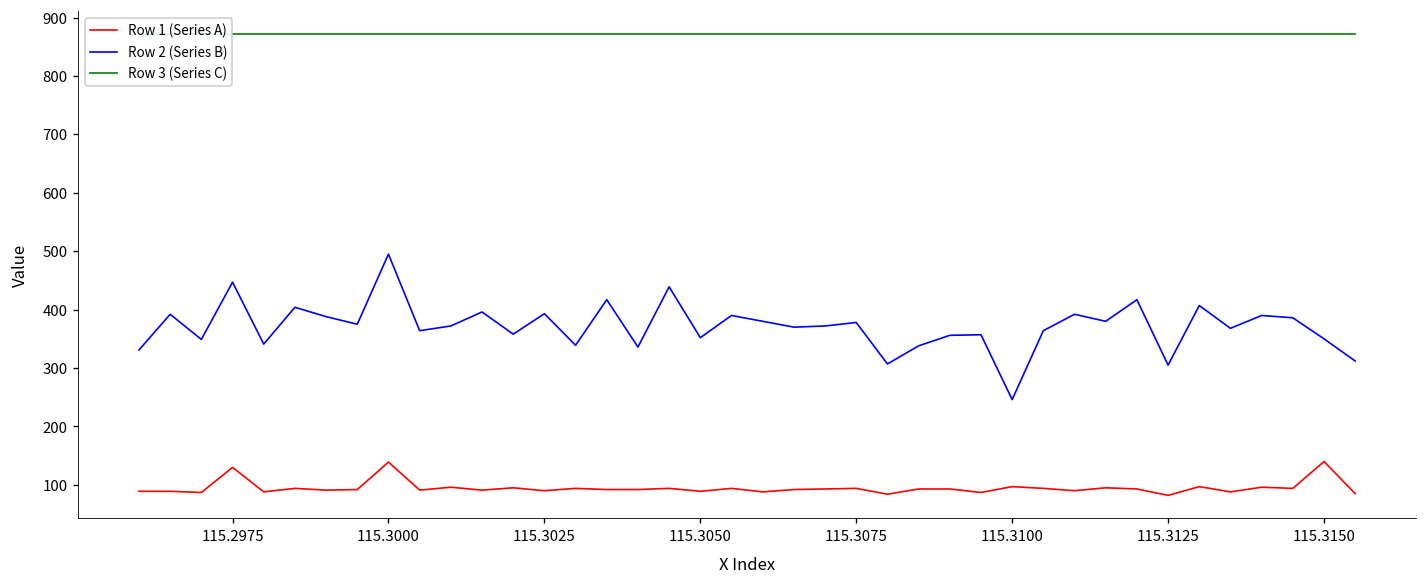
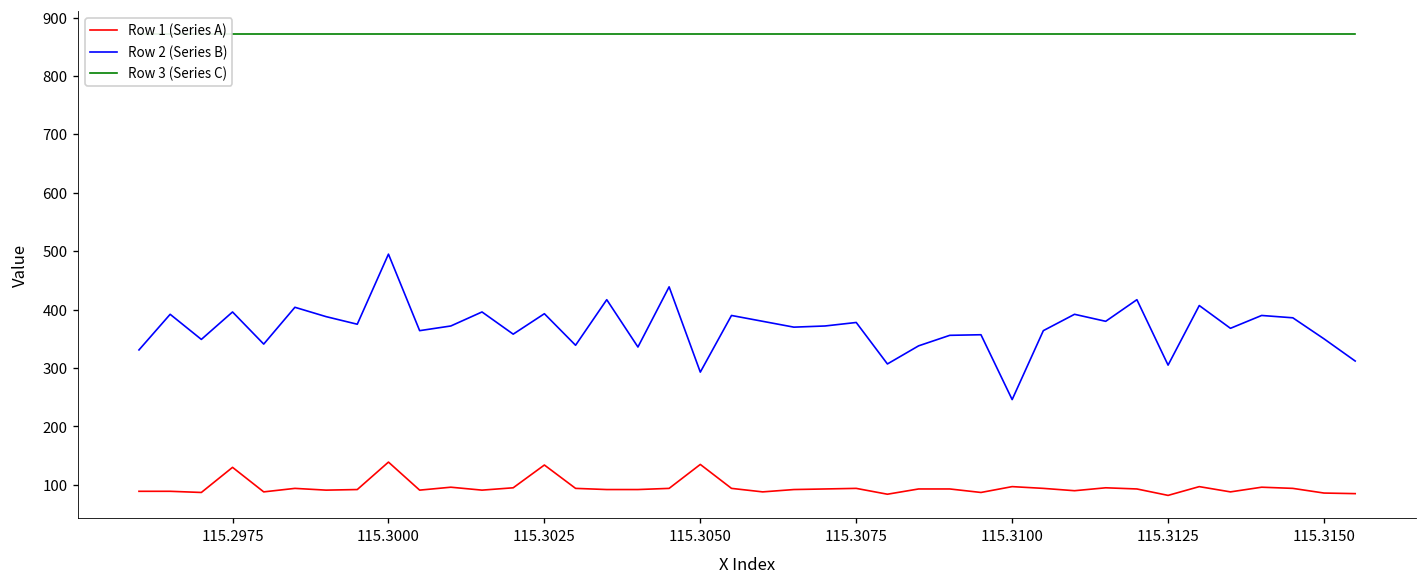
  {
    "Row 1 (Series A)": {
      "115.2975": 130,
      "115.3000": 140,
-     "115.3025": 90,
-     "115.3050": 90,
+     "115.3025": 130,
+     "115.3050": 140,
      "115.3075": 90,
      "115.3100": 100,
      "115.3125": 80,
-     "115.3150": 140
+     "115.3150": 90
    },
    "Row 2 (Series B)": {
-     "115.2975": 450,
+     "115.2975": 400,
      "115.3000": 500,
      "115.3025": 390,
-     "115.3050": 350,
+     "115.3050": 290,
      "115.3075": 380,
      "115.3100": 250,
      "115.3125": 310,
      "115.3150": 350
    },
    "Row 3 (Series C)": {
      "115.2975": 870,
      "115.3000": 870,
      "115.3025": 870,
      "115.3050": 870,
      "115.3075": 870,
      "115.3100": 870,
      "115.3125": 870,
      "115.3150": 870
    }
  }
